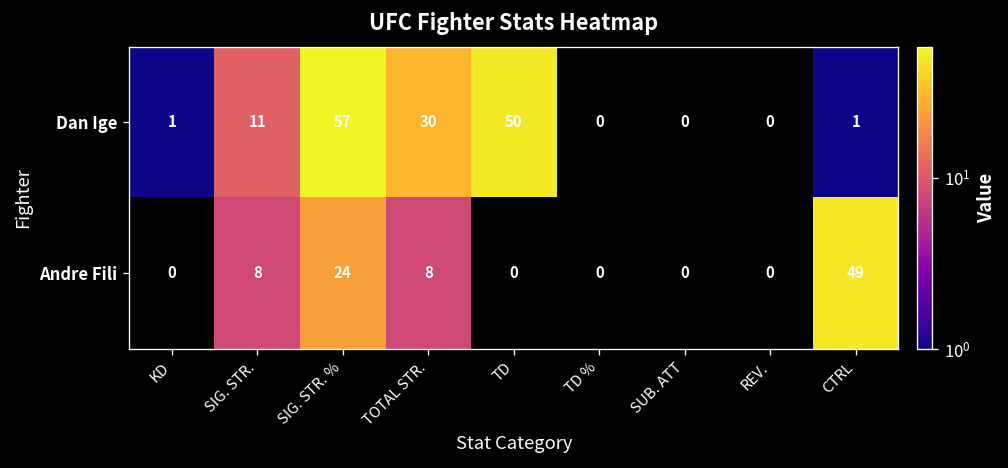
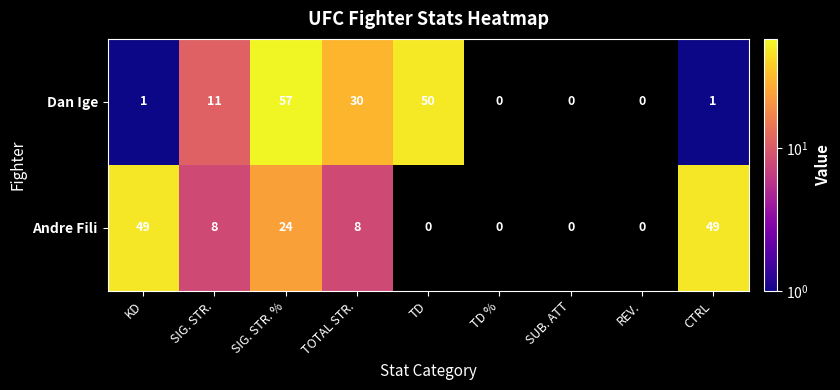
  {
    "Dan Ige": {
      "KD": 1,
      "SIG. STR.": 11,
      "SIG. STR. %": 57,
      "TOTAL STR.": 30,
      "TD": 50,
      "TD %": 0,
      "SUB. ATT": 0,
      "REV.": 0,
      "CTRL": 1
    },
    "Andre Fili": {
-     "KD": 0,
+     "KD": 49,
      "SIG. STR.": 8,
      "SIG. STR. %": 24,
      "TOTAL STR.": 8,
      "TD": 0,
      "TD %": 0,
      "SUB. ATT": 0,
      "REV.": 0,
      "CTRL": 49
    }
  }
